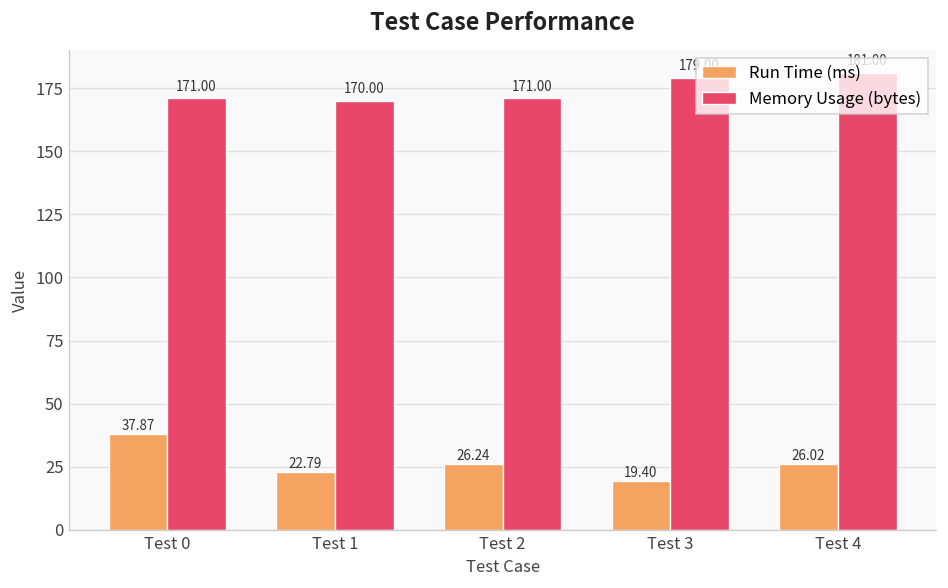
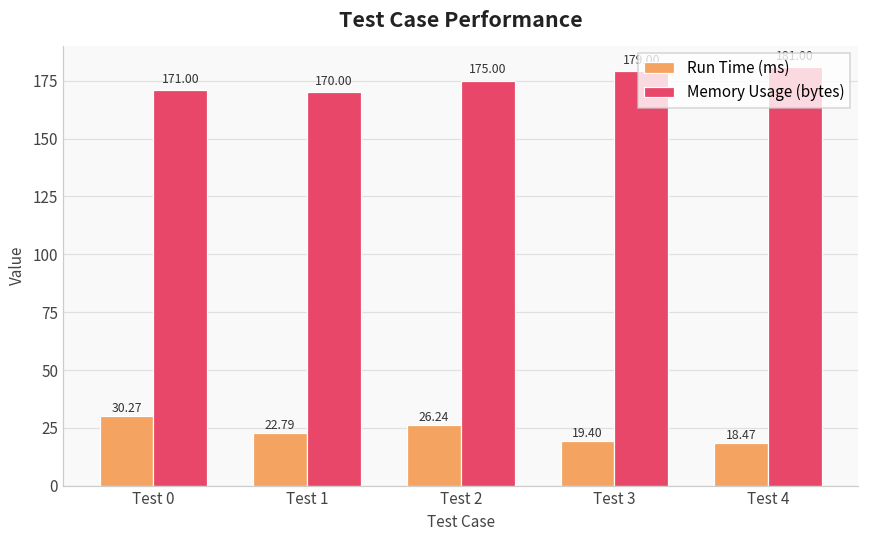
  {
    "Run Time (ms)": {
-     "Test 0": 37.87,
+     "Test 0": 30.27,
      "Test 1": 22.79,
      "Test 2": 26.24,
      "Test 3": 19.40,
-     "Test 4": 26.02
+     "Test 4": 18.47
    },
    "Memory Usage (bytes)": {
      "Test 0": 171.00,
      "Test 1": 170.00,
-     "Test 2": 171.00
+     "Test 2": 175.00
    }
  }
